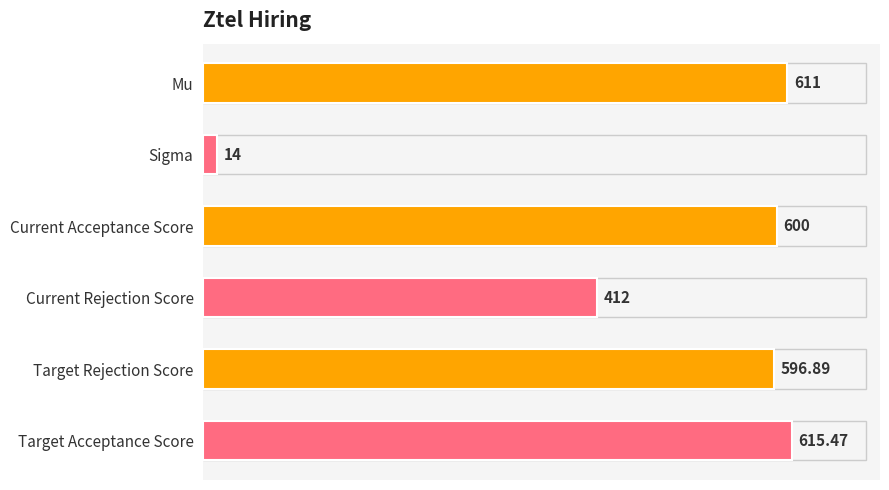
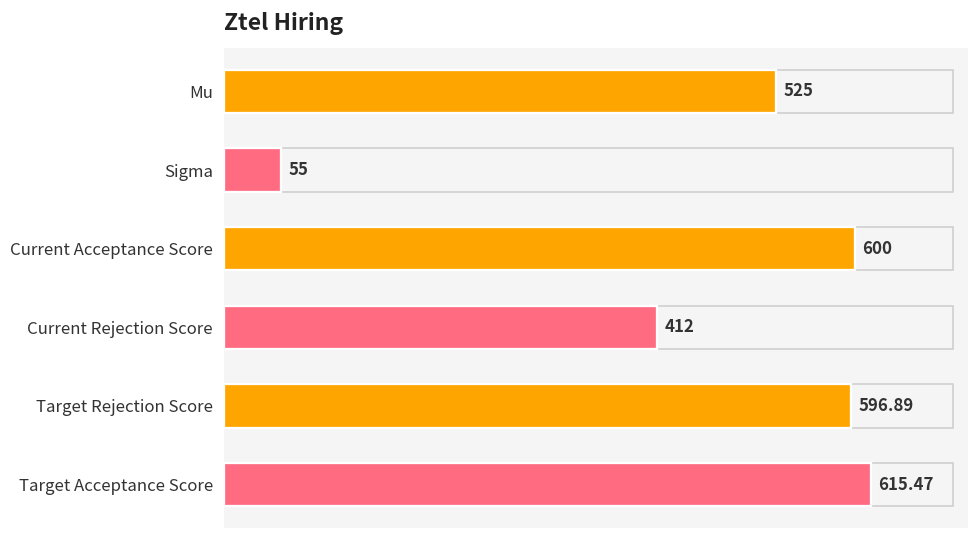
  {
-   "Mu": 611,
-   "Sigma": 14,
+   "Mu": 525,
+   "Sigma": 55,
    "Current Acceptance Score": 600,
    "Current Rejection Score": 412,
    "Target Rejection Score": 596.89,
    "Target Acceptance Score": 615.47
  }
